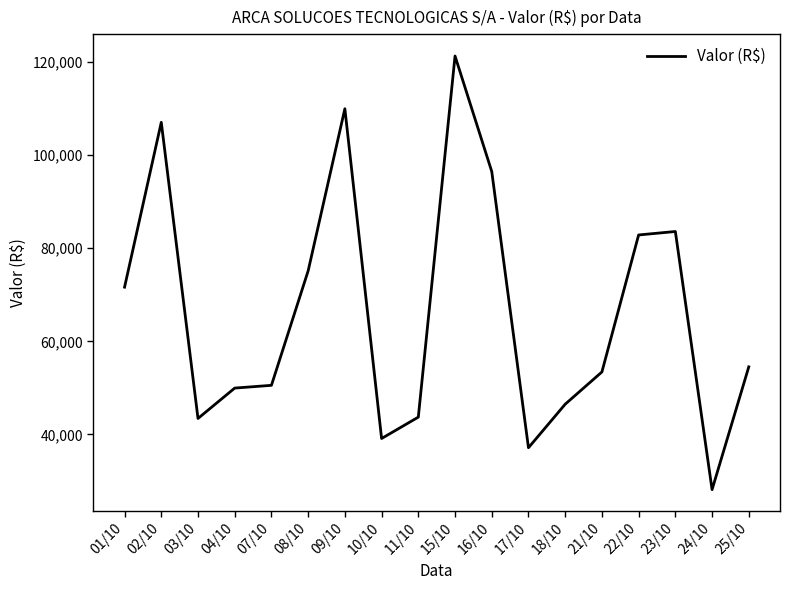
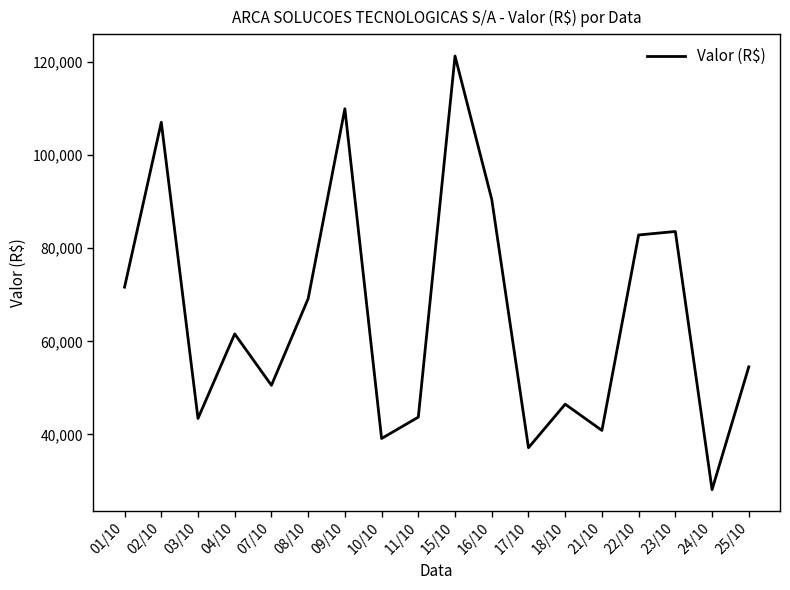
  {
    "01/10": "72,000",
    "02/10": "107,000",
    "03/10": "43,000",
-   "04/10": "50,000",
+   "04/10": "62,000",
    "07/10": "51,000",
-   "08/10": "75,000",
+   "08/10": "69,000",
    "09/10": "110,000",
    "10/10": "39,000",
    "11/10": "44,000",
    "15/10": "121,000",
-   "16/10": "96,000",
+   "16/10": "91,000",
    "17/10": "37,000",
    "18/10": "47,000",
-   "21/10": "53,000",
+   "21/10": "41,000",
    "22/10": "83,000",
    "23/10": "84,000",
    "24/10": "28,000",
    "25/10": "55,000"
  }
